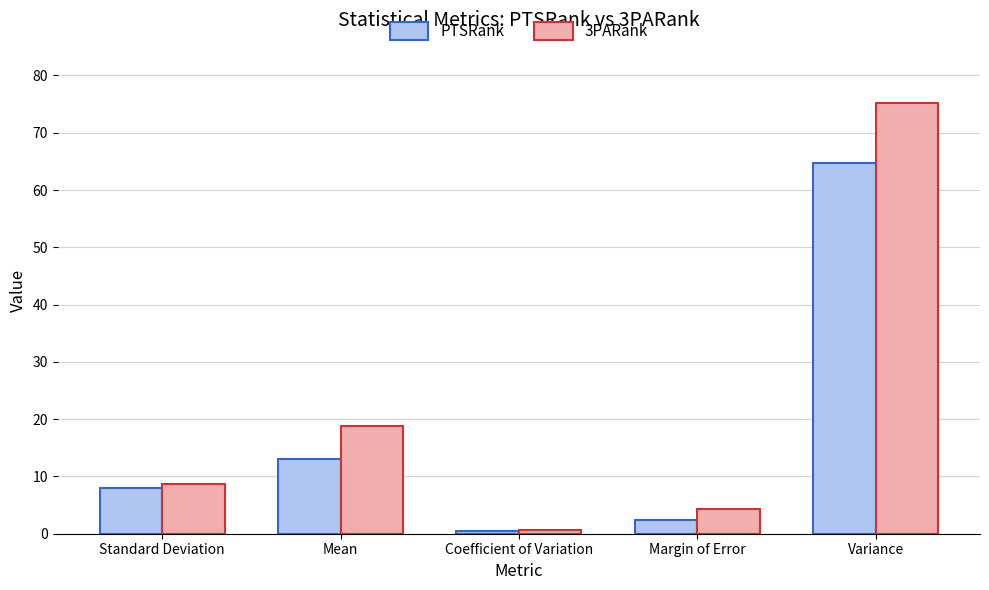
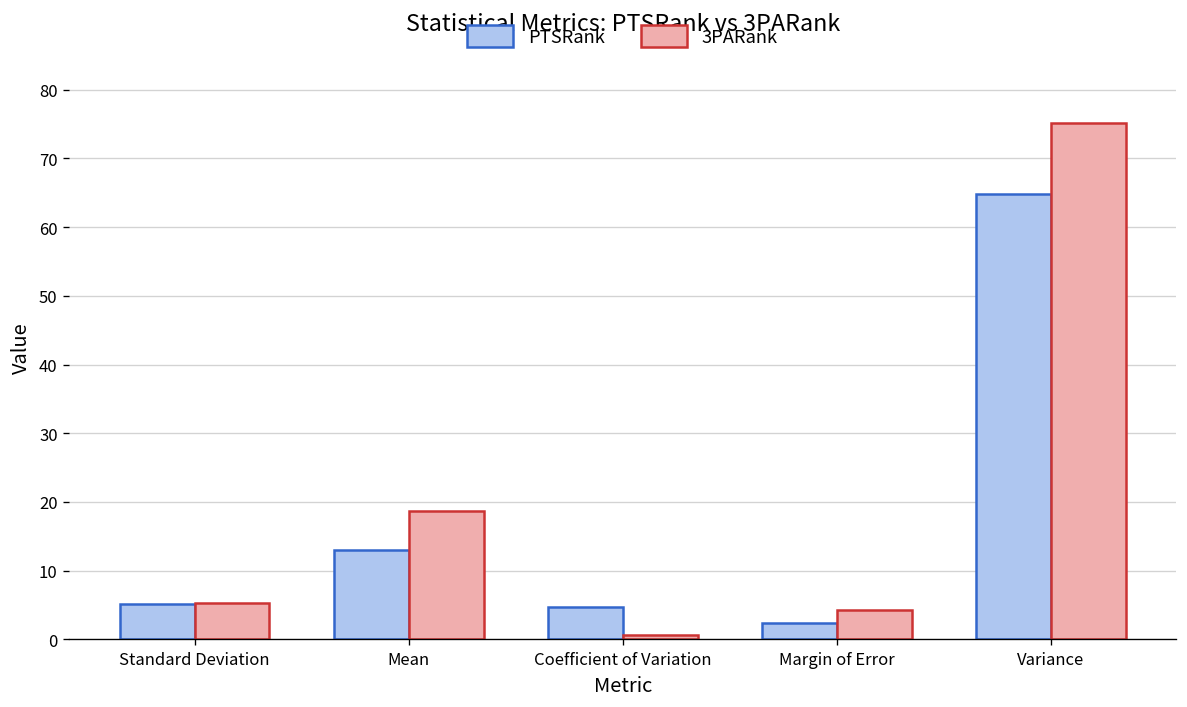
  {
    "PTSRank": {
-     "Standard Deviation": 8,
+     "Standard Deviation": 5,
      "Mean": 13,
-     "Coefficient of Variation": 1,
+     "Coefficient of Variation": 5,
      "Margin of Error": 2,
      "Variance": 65
    },
    "3PARank": {
-     "Standard Deviation": 9,
+     "Standard Deviation": 5,
      "Mean": 19,
      "Coefficient of Variation": 1,
      "Margin of Error": 4,
      "Variance": 75
    }
  }
